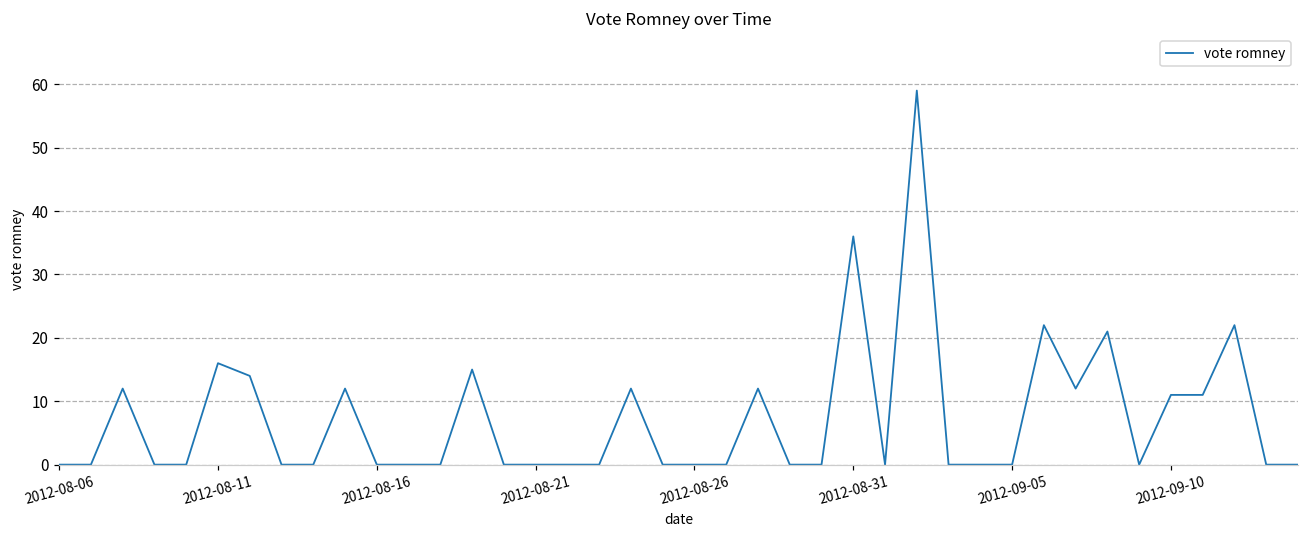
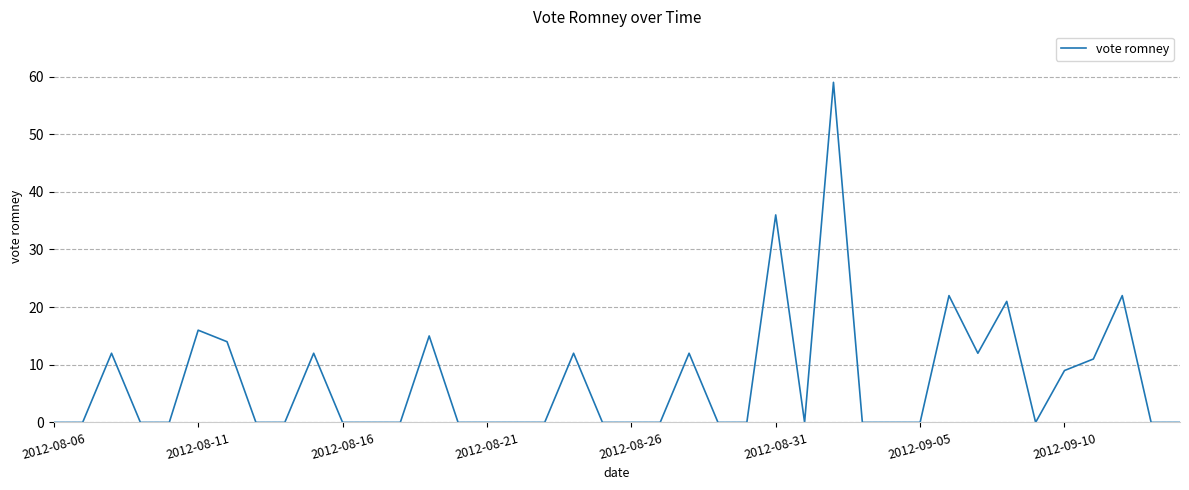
  {
    "2012-08-06": 0,
    "2012-08-11": 16,
    "2012-08-16": 0,
    "2012-08-21": 0,
    "2012-08-26": 0,
    "2012-08-31": 36,
    "2012-09-05": 0,
-   "2012-09-10": 11
+   "2012-09-10": 9
  }
